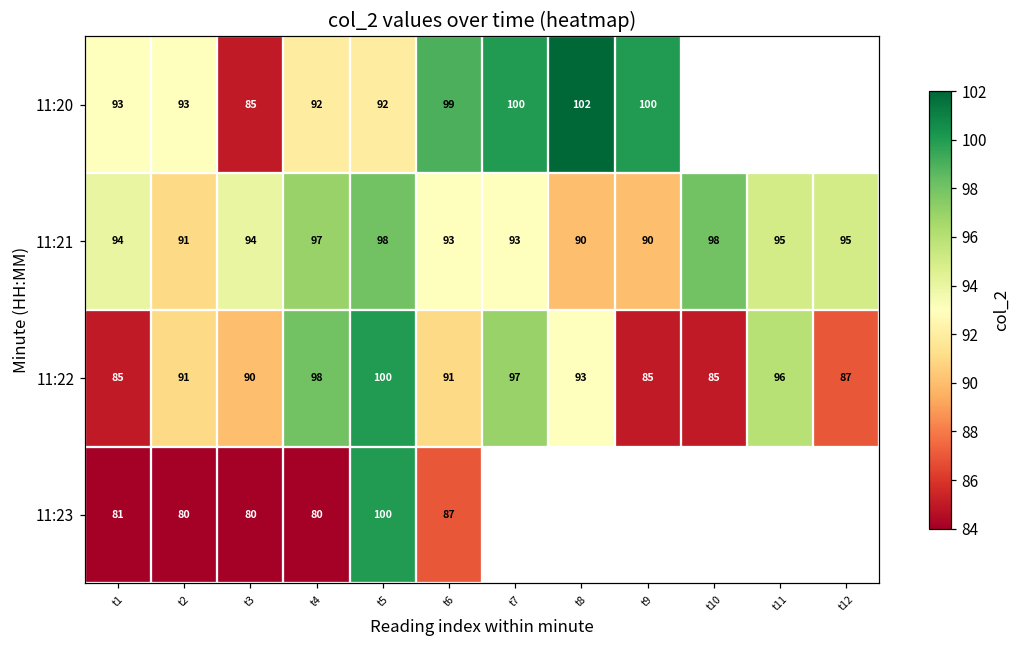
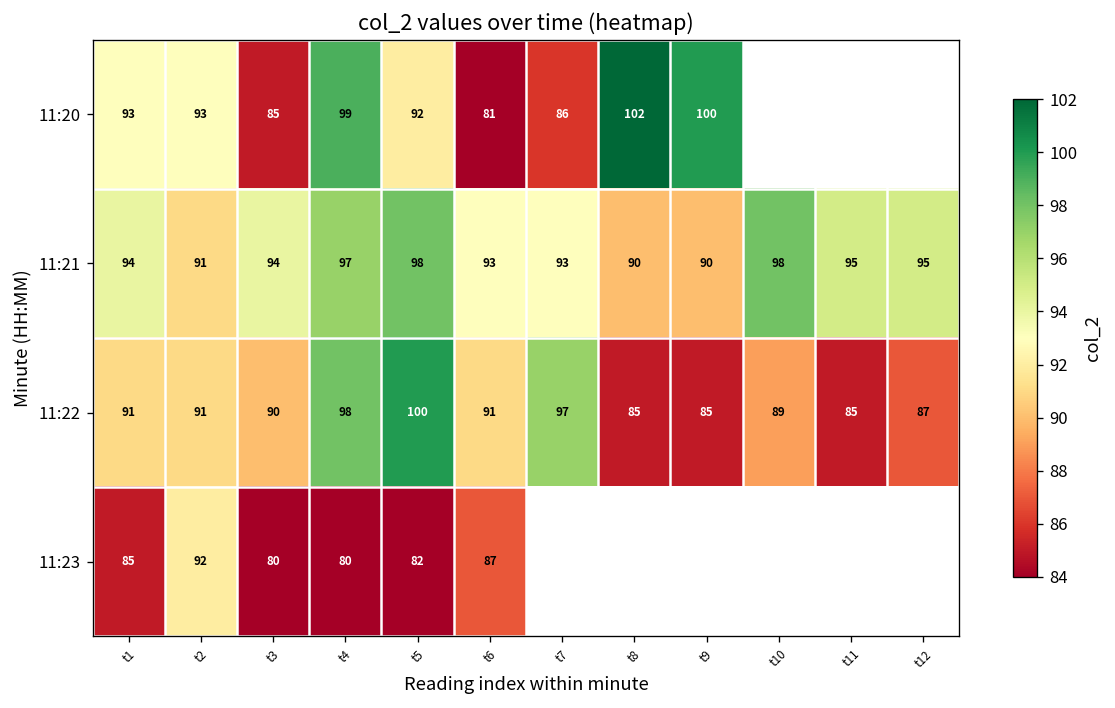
  {
    "11:20": {
      "t1": 93,
      "t2": 93,
      "t3": 85,
-     "t4": 92,
+     "t4": 99,
      "t5": 92,
-     "t6": 99,
-     "t7": 100,
+     "t6": 81,
+     "t7": 86,
      "t8": 102,
      "t9": 100
    },
    "11:21": {
      "t1": 94,
      "t2": 91,
      "t3": 94,
      "t4": 97,
      "t5": 98,
      "t6": 93,
      "t7": 93,
      "t8": 90,
      "t9": 90,
      "t10": 98,
      "t11": 95,
      "t12": 95
    },
    "11:22": {
-     "t1": 85,
+     "t1": 91,
      "t2": 91,
      "t3": 90,
      "t4": 98,
      "t5": 100,
      "t6": 91,
      "t7": 97,
-     "t8": 93,
+     "t8": 85,
      "t9": 85,
-     "t10": 85,
-     "t11": 96,
+     "t10": 89,
+     "t11": 85,
      "t12": 87
    },
    "11:23": {
-     "t1": 81,
-     "t2": 80,
+     "t1": 85,
+     "t2": 92,
      "t3": 80,
      "t4": 80,
-     "t5": 100,
+     "t5": 82,
      "t6": 87
    }
  }
